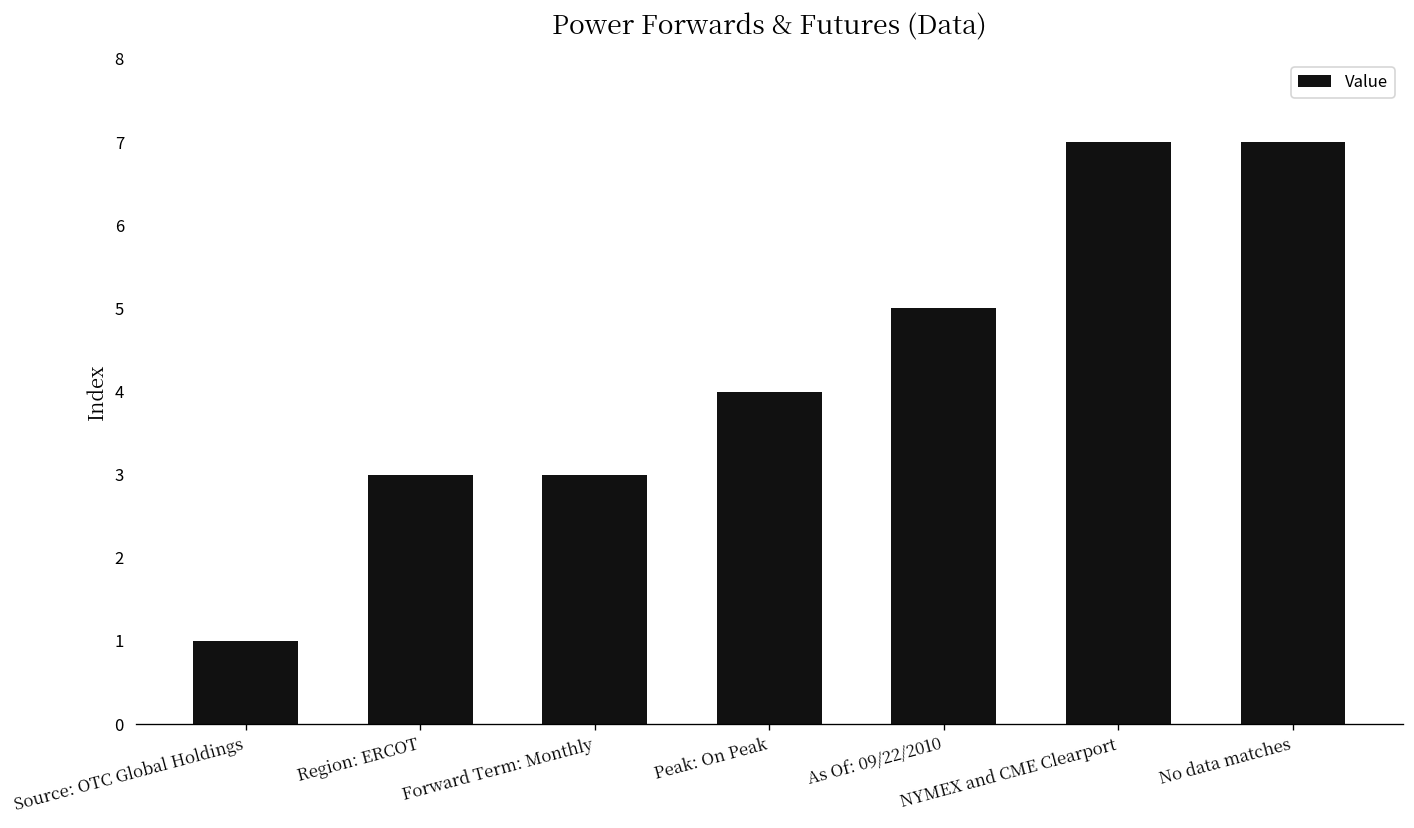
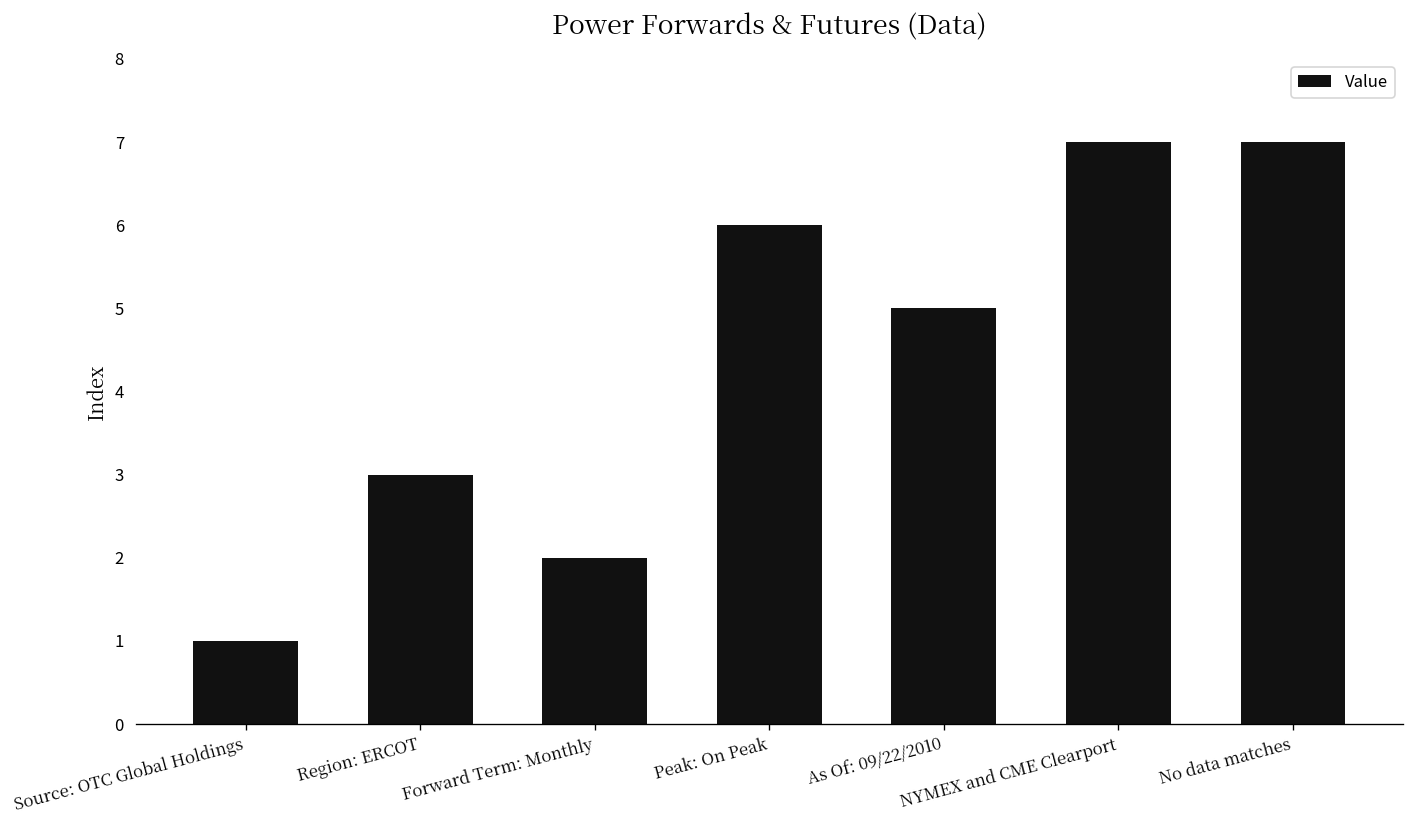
  {
    "Source: OTC Global Holdings": 1,
    "Region: ERCOT": 3,
-   "Forward Term: Monthly": 3,
-   "Peak: On Peak": 4,
+   "Forward Term: Monthly": 2,
+   "Peak: On Peak": 6,
    "As Of: 09/22/2010": 5,
    "NYMEX and CME Clearport": 7,
    "No data matches": 7
  }
